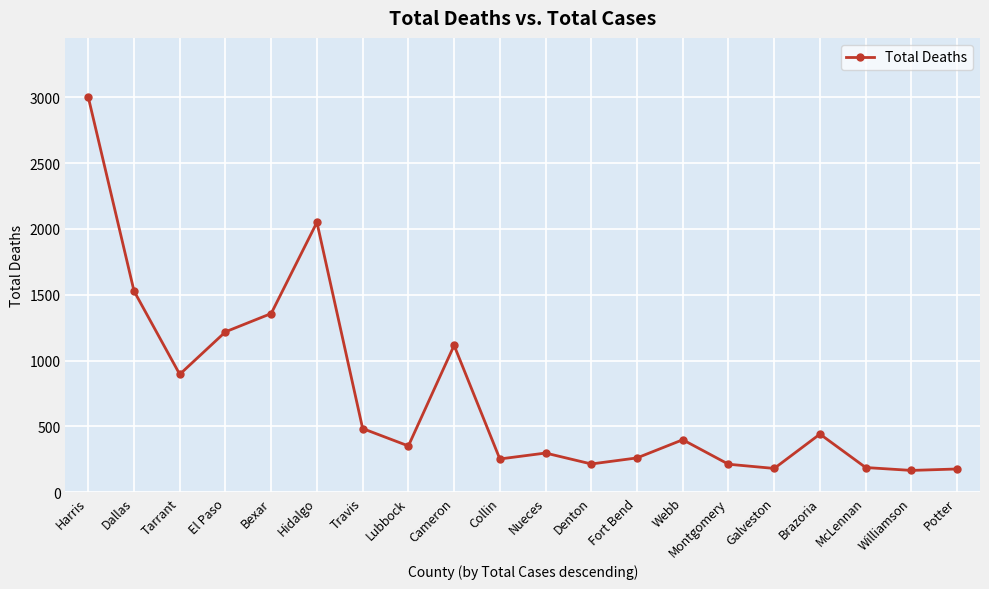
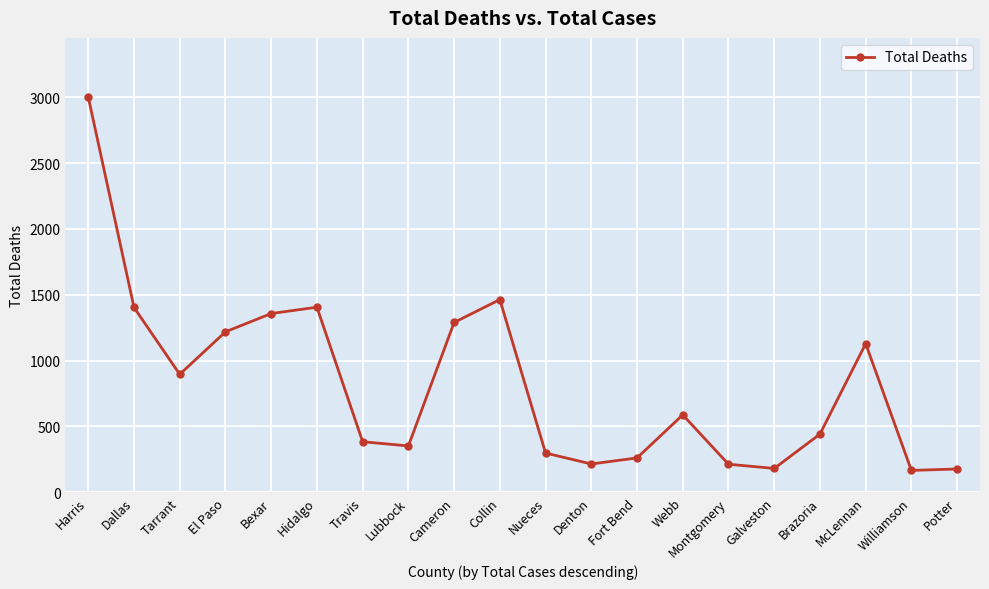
  {
    "Harris": 3000,
-   "Dallas": 1530,
+   "Dallas": 1400,
    "Tarrant": 900,
    "El Paso": 1220,
    "Bexar": 1360,
-   "Hidalgo": 2050,
-   "Travis": 480,
+   "Hidalgo": 1410,
+   "Travis": 380,
    "Lubbock": 350,
-   "Cameron": 1120,
-   "Collin": 250,
+   "Cameron": 1290,
+   "Collin": 1460,
    "Nueces": 300,
    "Denton": 210,
    "Fort Bend": 260,
-   "Webb": 400,
+   "Webb": 590,
    "Montgomery": 210,
    "Galveston": 180,
    "Brazoria": 440,
-   "McLennan": 190,
+   "McLennan": 1130,
    "Williamson": 170,
    "Potter": 180
  }
